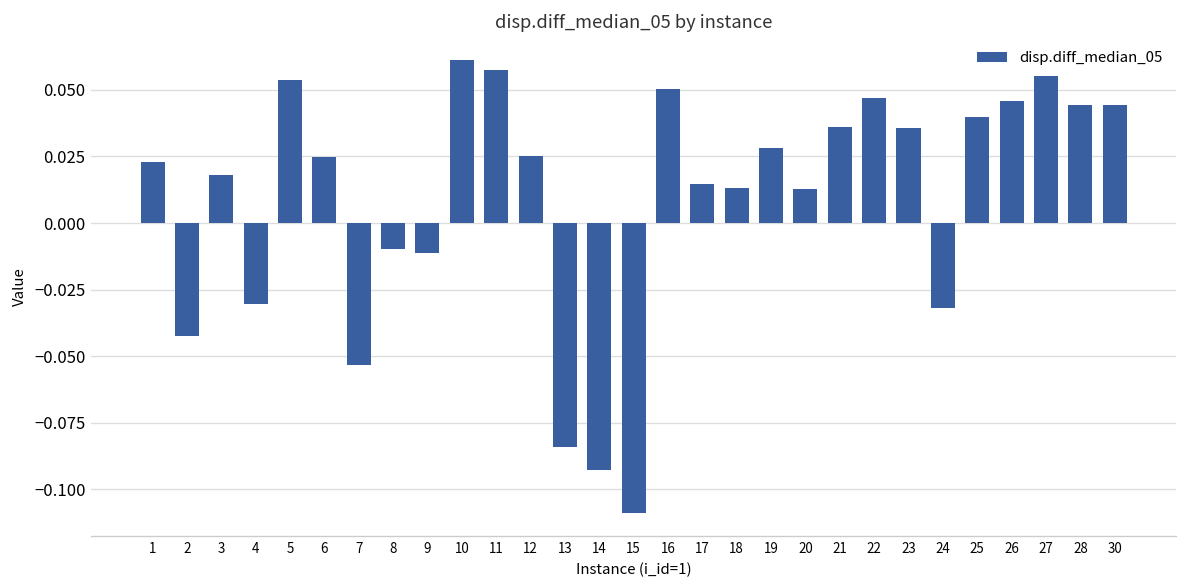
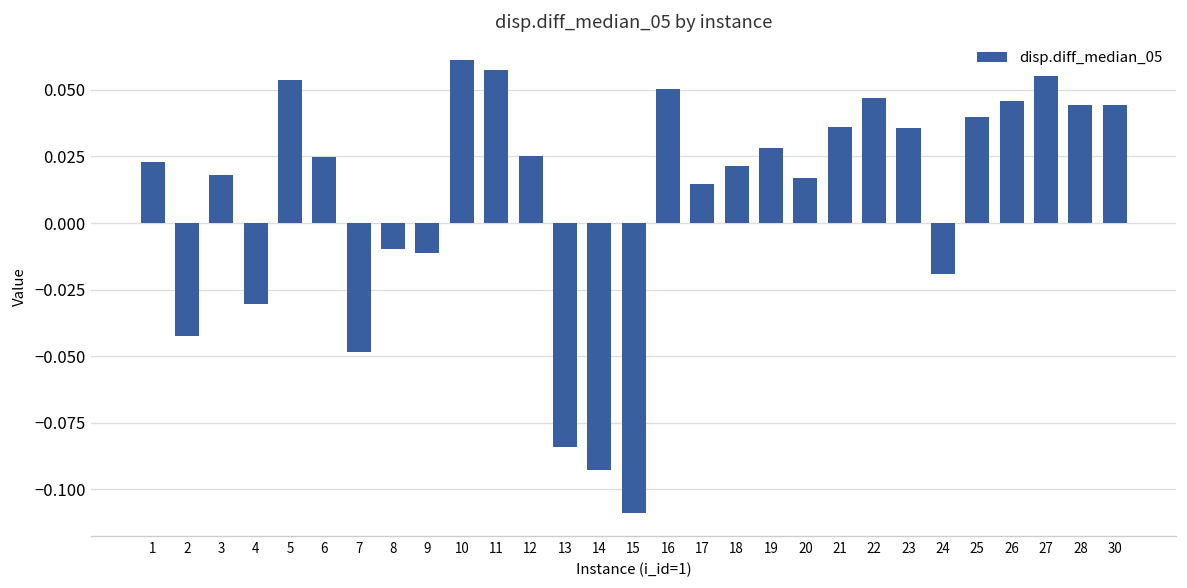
  {
    "1": 0.023,
    "2": -0.042,
    "3": 0.018,
    "4": -0.031,
    "5": 0.054,
    "6": 0.025,
-   "7": -0.053,
+   "7": -0.049,
    "8": -0.010,
    "9": -0.011,
    "10": 0.061,
    "11": 0.058,
    "12": 0.025,
    "13": -0.084,
    "14": -0.093,
    "15": -0.109,
    "16": 0.050,
    "17": 0.015,
-   "18": 0.013,
+   "18": 0.021,
    "19": 0.028,
-   "20": 0.013,
+   "20": 0.017,
    "21": 0.036,
    "22": 0.047,
    "23": 0.036,
-   "24": -0.032,
+   "24": -0.019,
    "25": 0.040,
    "26": 0.046,
    "27": 0.055,
    "28": 0.044,
    "30": 0.044
  }
